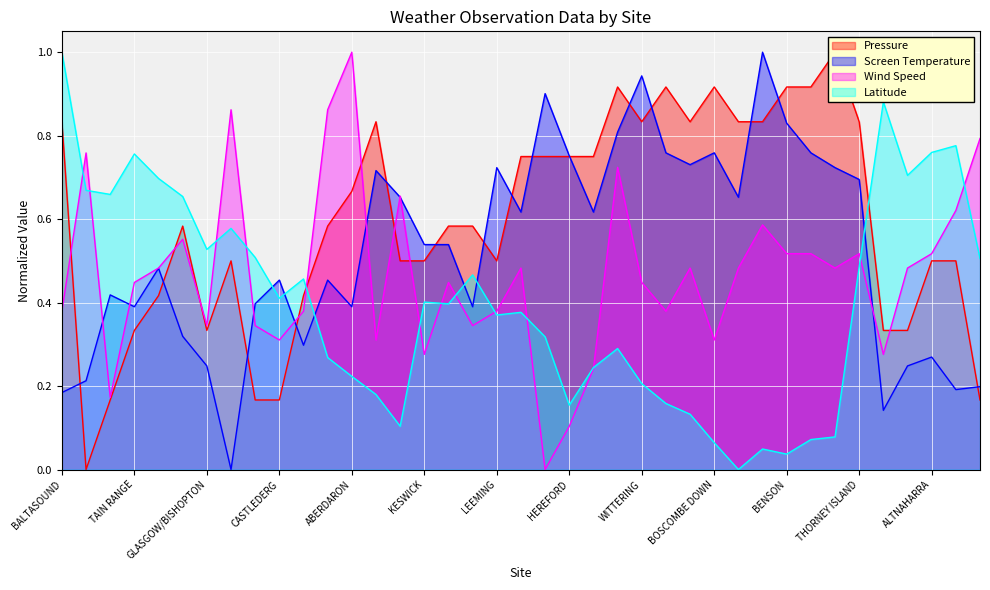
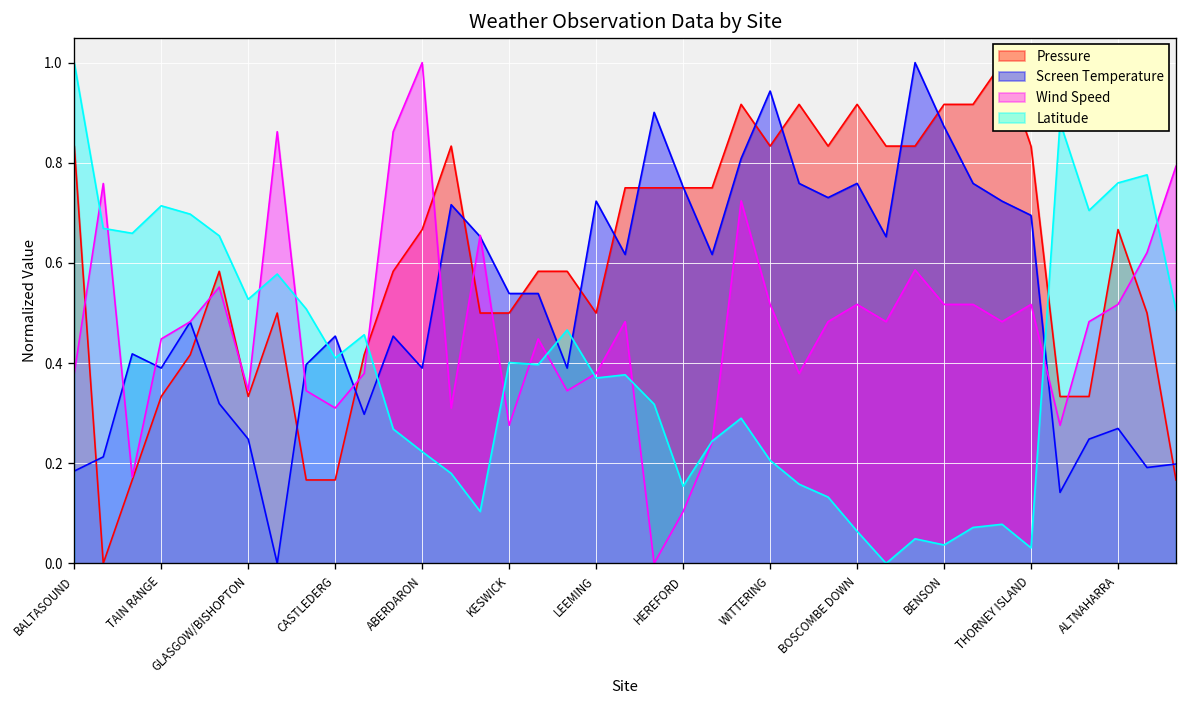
  {
    "Pressure": {
      "BALTASOUND": 0.83,
      "TAIN RANGE": 0.33,
      "GLASGOW/BISHOPTON": 0.33,
      "CASTLEDERG": 0.17,
      "ABERDARON": 0.67,
      "KESWICK": 0.50,
      "LEEMING": 0.50,
      "WITTERING": 0.83,
      "BOSCOMBE DOWN": 0.92,
      "BENSON": 0.92,
      "THORNEY ISLAND": 0.83,
-     "ALTNAHARRA": 0.50
+     "ALTNAHARRA": 0.67
    },
    "Screen Temperature": {
      "BALTASOUND": 0.18,
      "TAIN RANGE": 0.39,
      "GLASGOW/BISHOPTON": 0.25,
      "CASTLEDERG": 0.45,
      "ABERDARON": 0.39,
      "KESWICK": 0.54,
      "LEEMING": 0.72,
      "WITTERING": 0.94,
      "BOSCOMBE DOWN": 0.76,
-     "BENSON": 0.83,
+     "BENSON": 0.87,
      "THORNEY ISLAND": 0.70,
      "ALTNAHARRA": 0.27
    },
    "Wind Speed": {
      "BALTASOUND": 0.38,
      "TAIN RANGE": 0.45,
      "GLASGOW/BISHOPTON": 0.34,
      "CASTLEDERG": 0.31,
      "ABERDARON": 1.00,
      "KESWICK": 0.28,
      "LEEMING": 0.38,
      "HEREFORD": 0.10,
-     "WITTERING": 0.45,
-     "BOSCOMBE DOWN": 0.31,
+     "WITTERING": 0.52,
+     "BOSCOMBE DOWN": 0.52,
      "BENSON": 0.52,
      "THORNEY ISLAND": 0.52,
      "ALTNAHARRA": 0.52
    },
    "Latitude": {
      "BALTASOUND": 1.00,
-     "TAIN RANGE": 0.76,
+     "TAIN RANGE": 0.71,
      "GLASGOW/BISHOPTON": 0.53,
      "CASTLEDERG": 0.41,
      "ABERDARON": 0.22,
      "KESWICK": 0.40,
      "LEEMING": 0.37,
      "HEREFORD": 0.15,
      "WITTERING": 0.21,
      "BOSCOMBE DOWN": 0.06,
      "BENSON": 0.04,
-     "THORNEY ISLAND": 0.49,
+     "THORNEY ISLAND": 0.03,
      "ALTNAHARRA": 0.76
    }
  }
